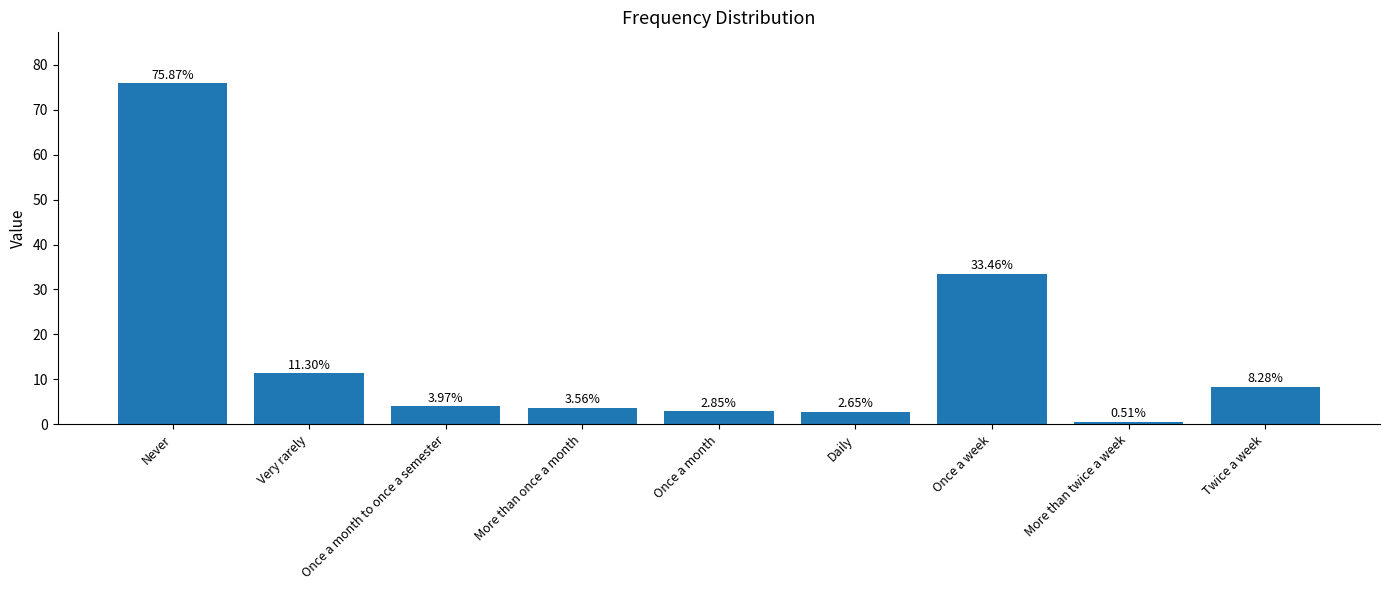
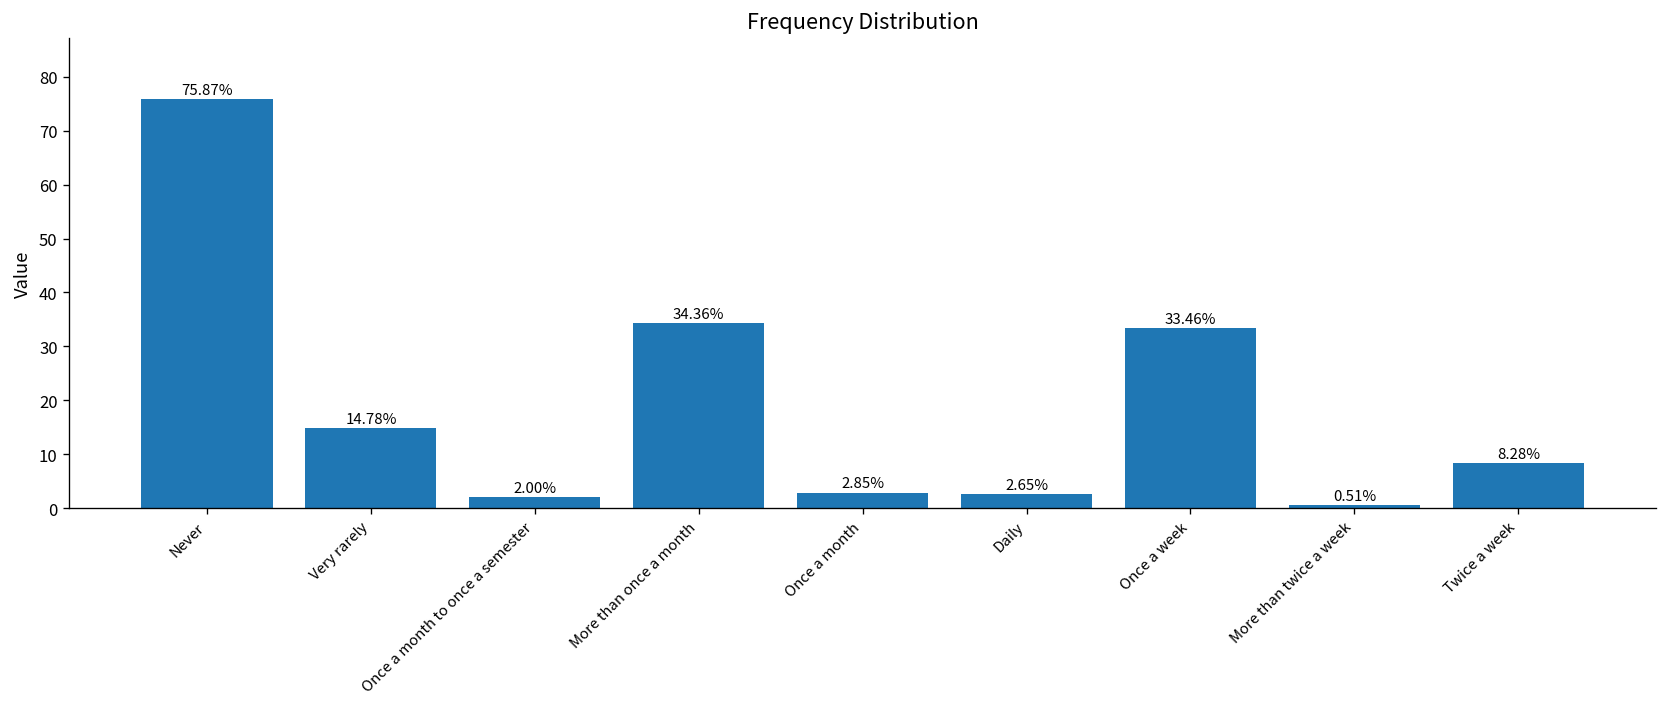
  {
    "Never": "75.87%",
-   "Very rarely": "11.30%",
-   "Once a month to once a semester": "3.97%",
-   "More than once a month": "3.56%",
+   "Very rarely": "14.78%",
+   "Once a month to once a semester": "2.00%",
+   "More than once a month": "34.36%",
    "Once a month": "2.85%",
    "Daily": "2.65%",
    "Once a week": "33.46%",
    "More than twice a week": "0.51%",
    "Twice a week": "8.28%"
  }
